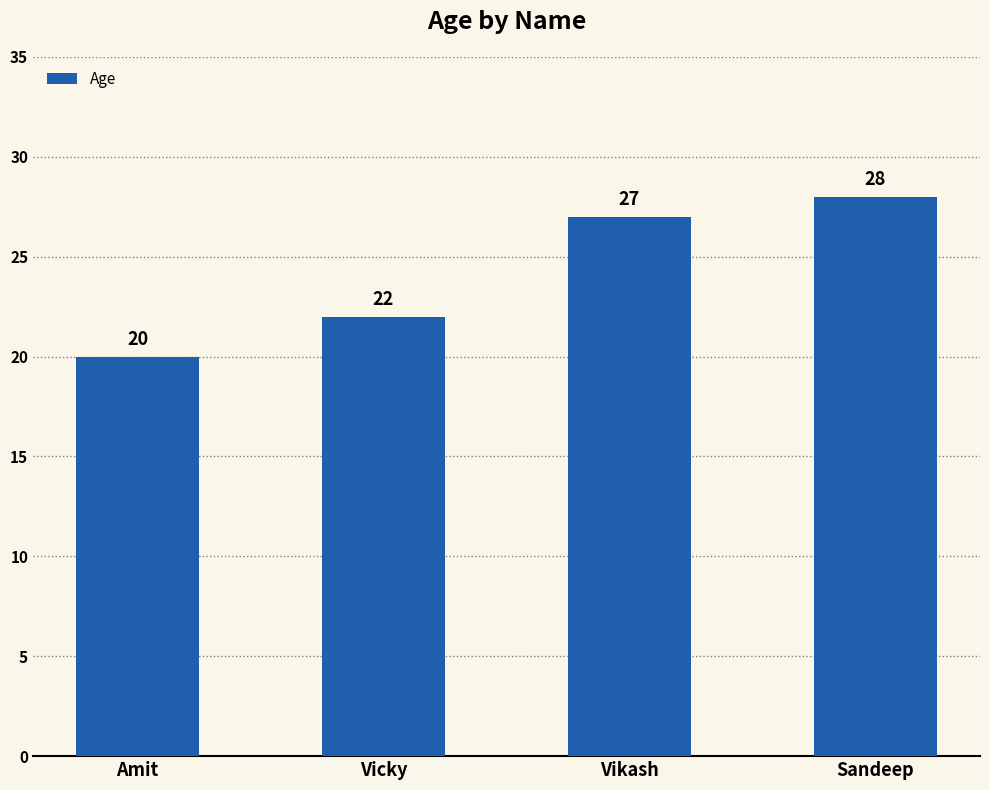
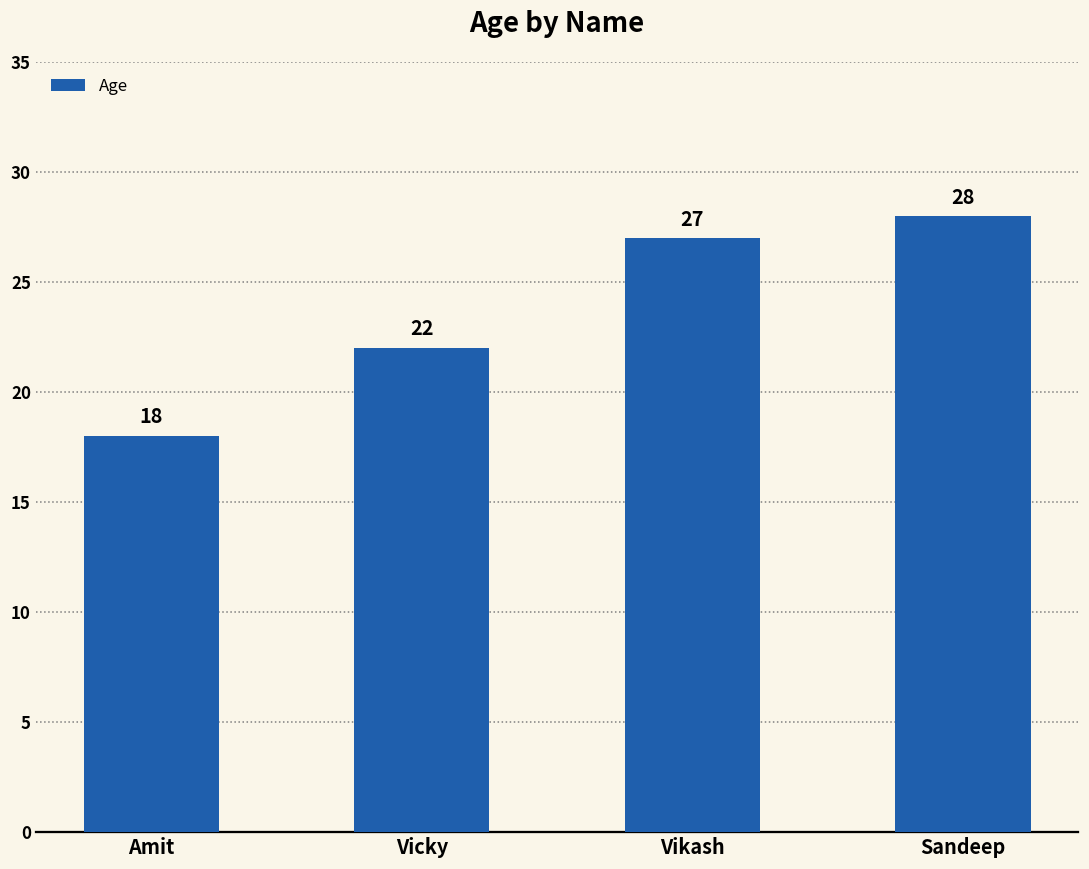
  {
-   "Amit": 20,
+   "Amit": 18,
    "Vicky": 22,
    "Vikash": 27,
    "Sandeep": 28
  }
